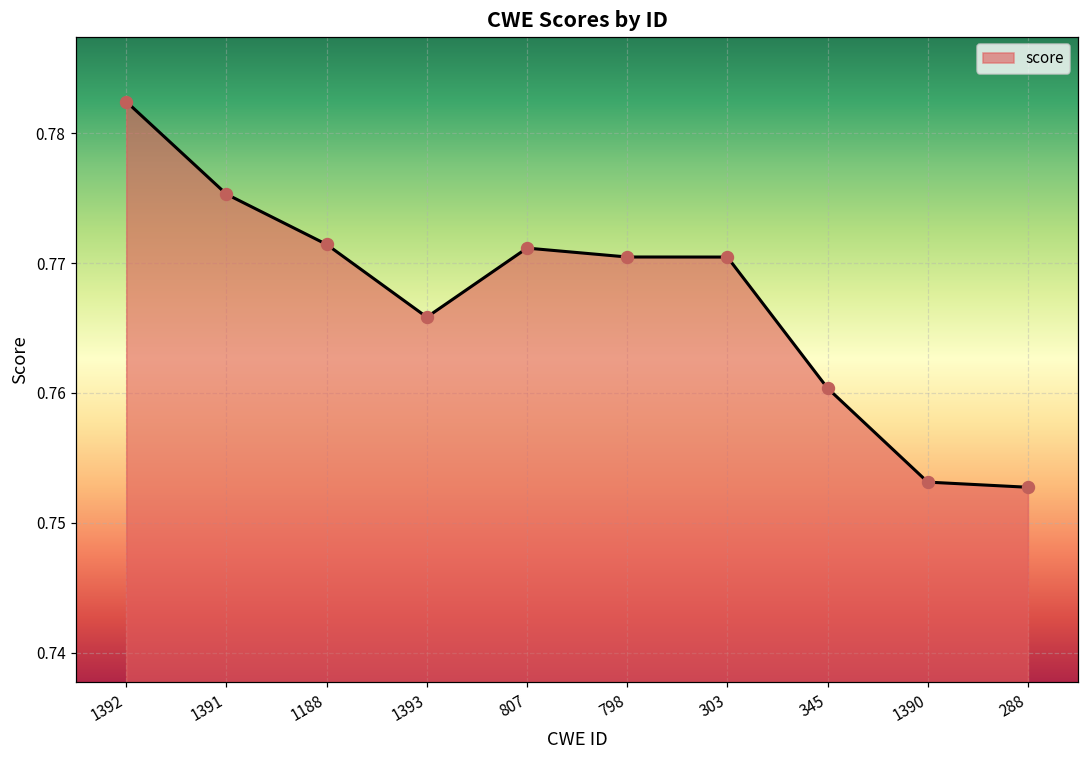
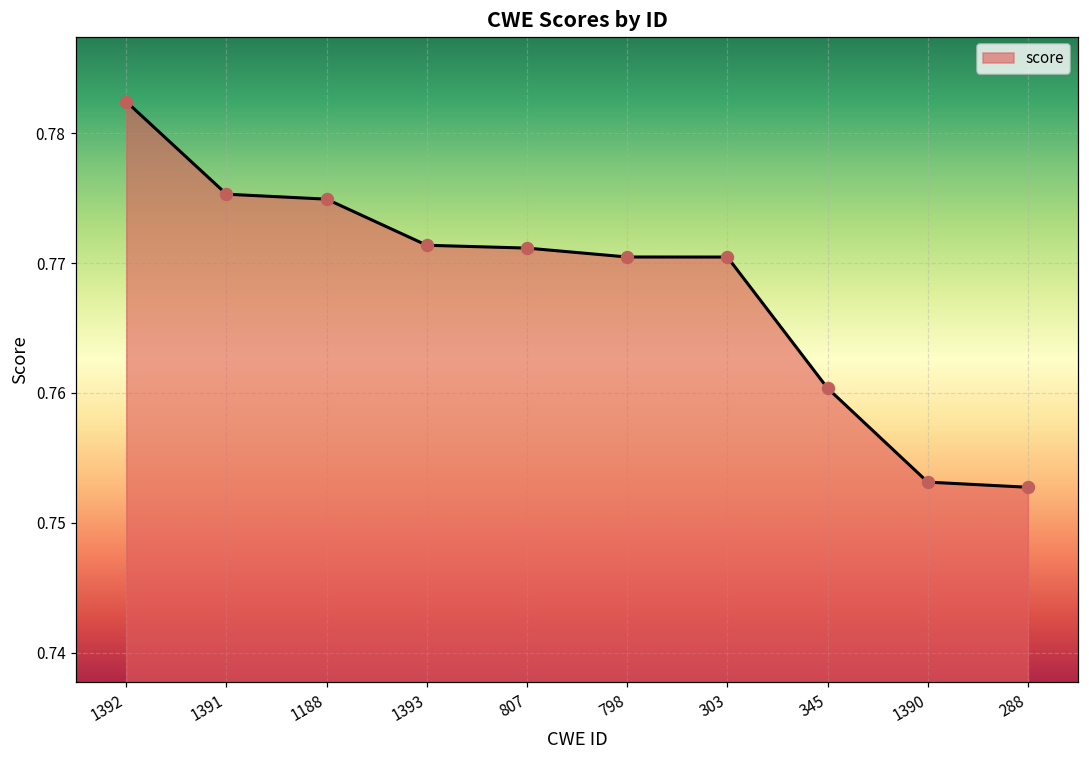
  {
    "1392": 0.7824,
    "1391": 0.7753,
-   "1188": 0.7714,
-   "1393": 0.7658,
+   "1188": 0.7749,
+   "1393": 0.7714,
    "807": 0.7711,
    "798": 0.7705,
    "303": 0.7705,
    "345": 0.7604,
    "1390": 0.7531,
    "288": 0.7527
  }
